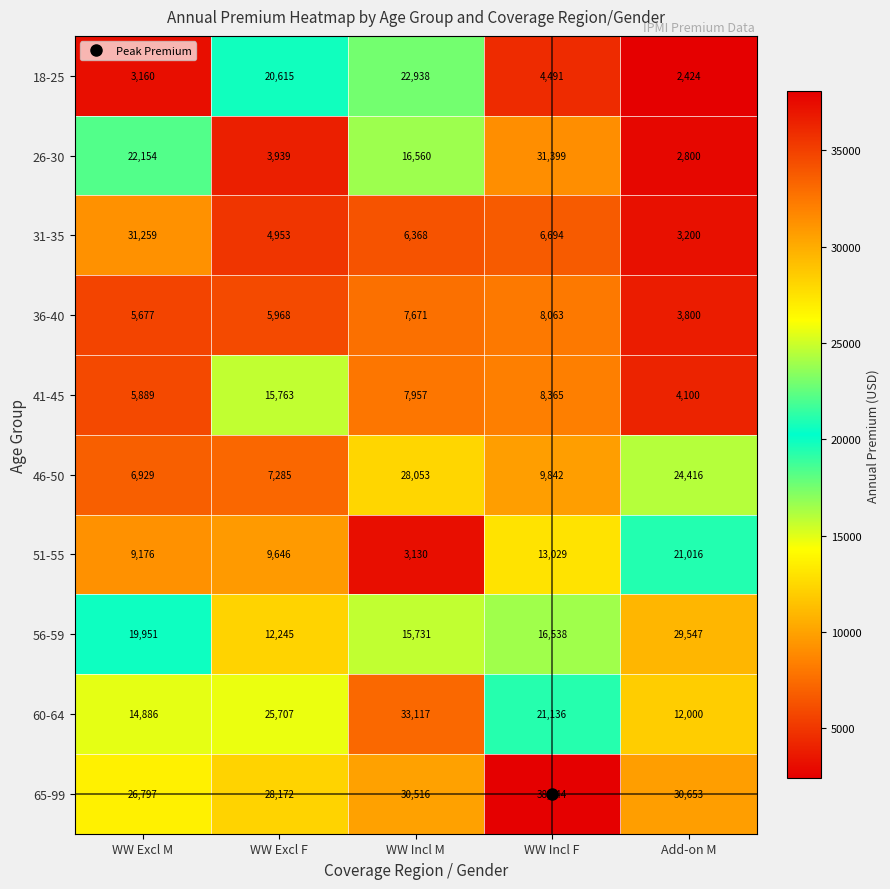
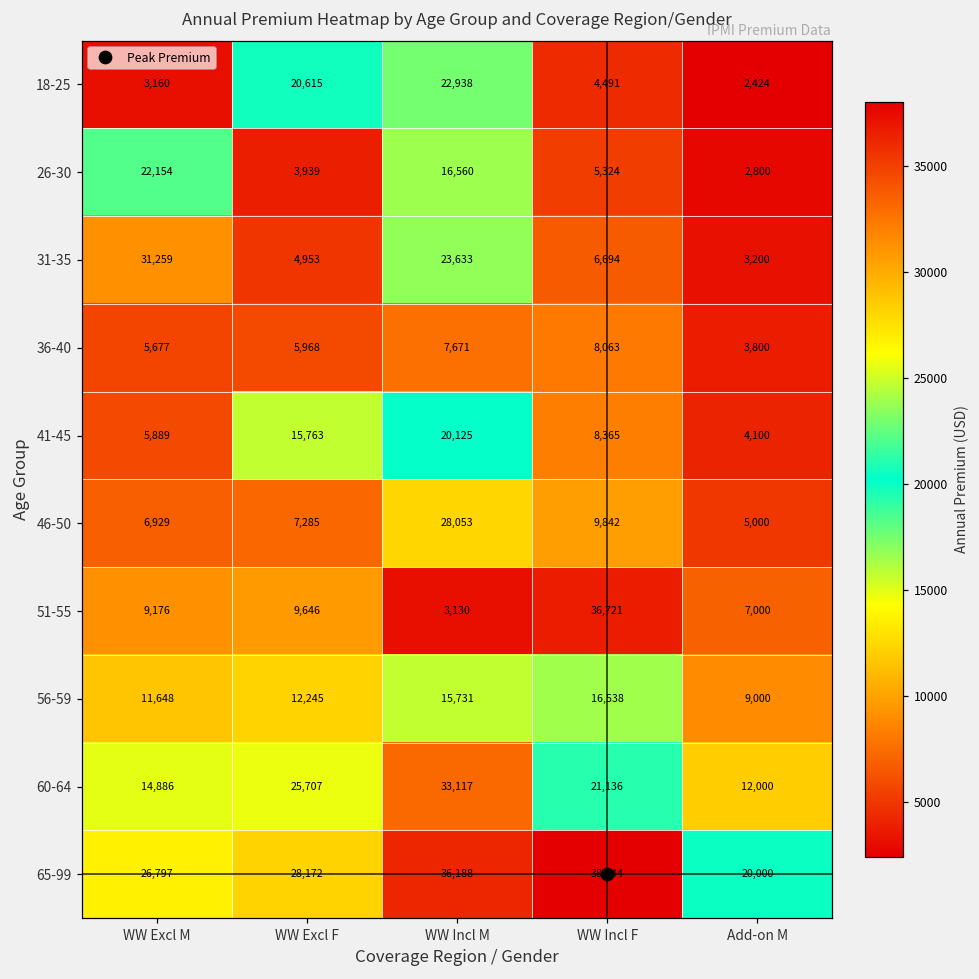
  {
    "18-25": {
      "WW Excl M": "3,160",
      "WW Excl F": "20,615",
      "WW Incl M": "22,938",
      "WW Incl F": "4,491",
      "Add-on M": "2,424"
    },
    "26-30": {
      "WW Excl M": "22,154",
      "WW Excl F": "3,939",
      "WW Incl M": "16,560",
-     "WW Incl F": "31,399",
+     "WW Incl F": "5,324",
      "Add-on M": "2,800"
    },
    "31-35": {
      "WW Excl M": "31,259",
      "WW Excl F": "4,953",
-     "WW Incl M": "6,368",
+     "WW Incl M": "23,633",
      "WW Incl F": "6,694",
      "Add-on M": "3,200"
    },
    "36-40": {
      "WW Excl M": "5,677",
      "WW Excl F": "5,968",
      "WW Incl M": "7,671",
      "WW Incl F": "8,063",
      "Add-on M": "3,800"
    },
    "41-45": {
      "WW Excl M": "5,889",
      "WW Excl F": "15,763",
-     "WW Incl M": "7,957",
+     "WW Incl M": "20,125",
      "WW Incl F": "8,365",
      "Add-on M": "4,100"
    },
    "46-50": {
      "WW Excl M": "6,929",
      "WW Excl F": "7,285",
      "WW Incl M": "28,053",
      "WW Incl F": "9,842",
-     "Add-on M": "24,416"
+     "Add-on M": "5,000"
    },
    "51-55": {
      "WW Excl M": "9,176",
      "WW Excl F": "9,646",
      "WW Incl M": "3,130",
-     "WW Incl F": "13,029",
-     "Add-on M": "21,016"
+     "WW Incl F": "36,721",
+     "Add-on M": "7,000"
    },
    "56-59": {
-     "WW Excl M": "19,951",
+     "WW Excl M": "11,648",
      "WW Excl F": "12,245",
      "WW Incl M": "15,731",
      "WW Incl F": "16,538",
-     "Add-on M": "29,547"
+     "Add-on M": "9,000"
    },
    "60-64": {
      "WW Excl M": "14,886",
      "WW Excl F": "25,707",
      "WW Incl M": "33,117",
      "WW Incl F": "21,136",
      "Add-on M": "12,000"
    },
    "65-99": {
      "WW Excl M": "26,797",
      "WW Excl F": "28,172",
-     "WW Incl M": "30,516",
-     "Add-on M": "30,653"
+     "WW Incl M": "36,188",
+     "Add-on M": "20,000"
    }
  }
